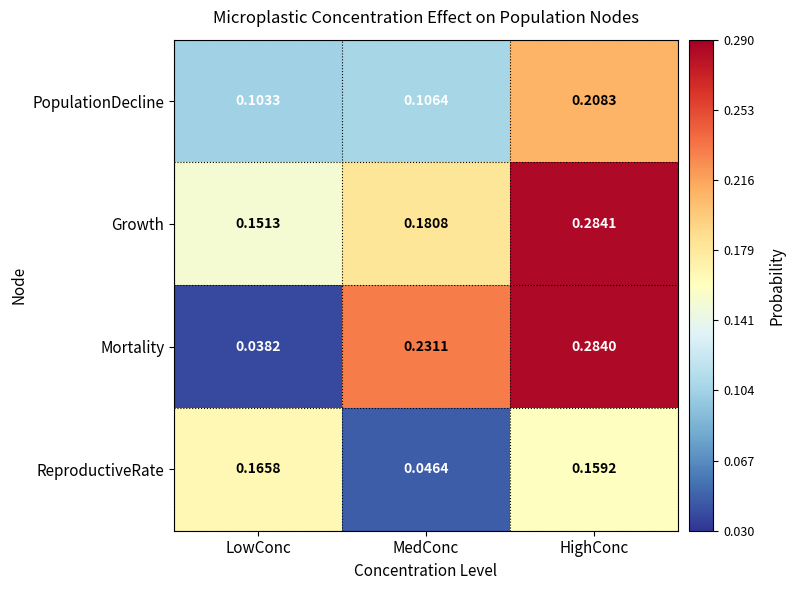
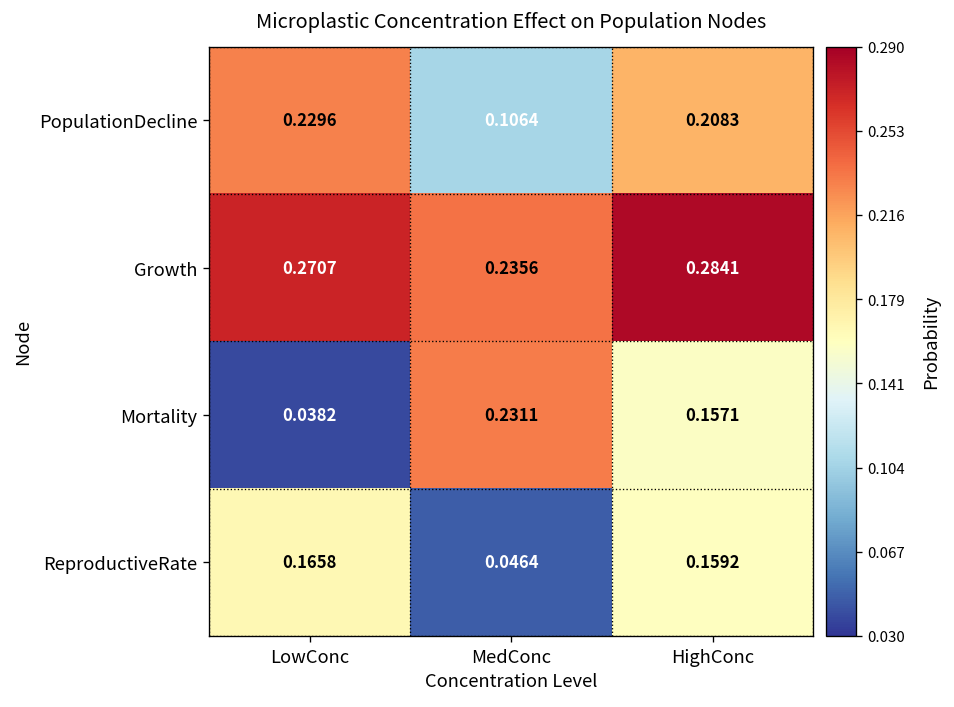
  {
    "PopulationDecline": {
-     "LowConc": 0.1033,
+     "LowConc": 0.2296,
      "MedConc": 0.1064,
      "HighConc": 0.2083
    },
    "Growth": {
-     "LowConc": 0.1513,
-     "MedConc": 0.1808,
+     "LowConc": 0.2707,
+     "MedConc": 0.2356,
      "HighConc": 0.2841
    },
    "Mortality": {
      "LowConc": 0.0382,
      "MedConc": 0.2311,
-     "HighConc": 0.2840
+     "HighConc": 0.1571
    },
    "ReproductiveRate": {
      "LowConc": 0.1658,
      "MedConc": 0.0464,
      "HighConc": 0.1592
    }
  }
